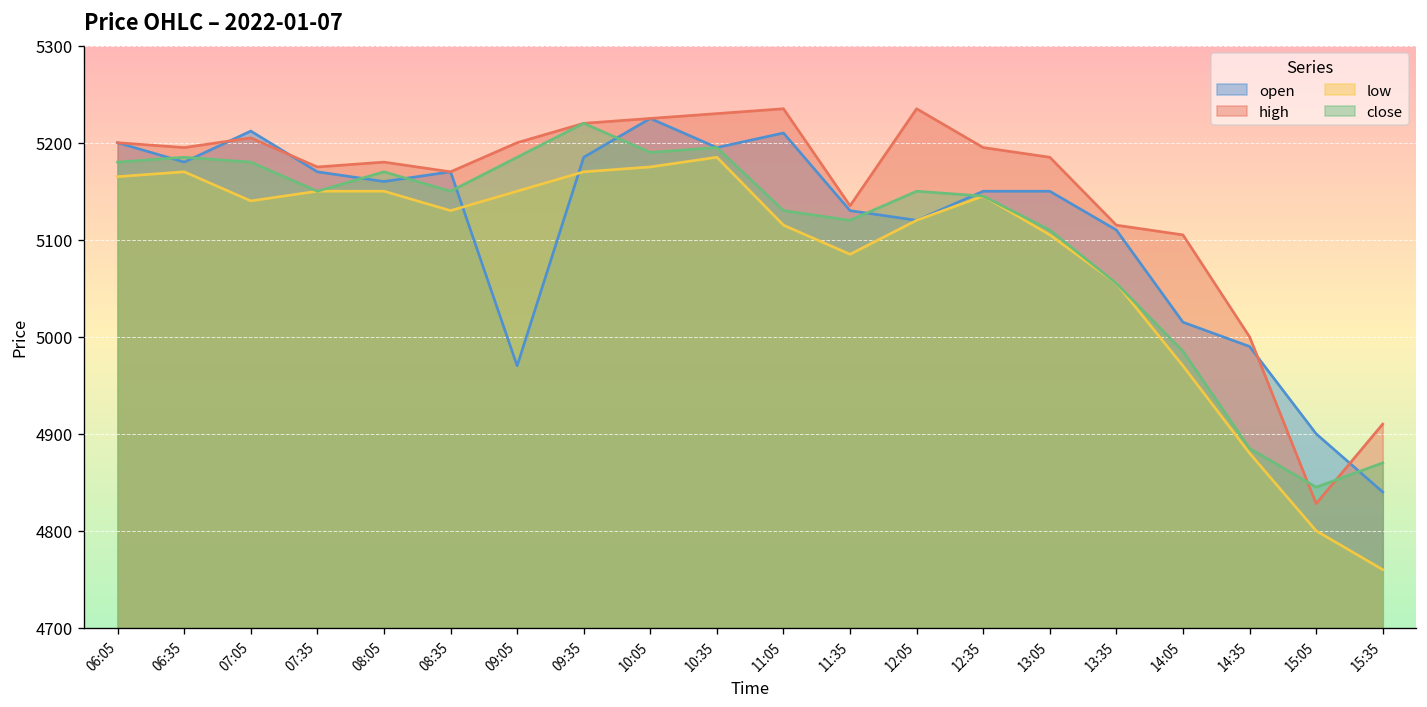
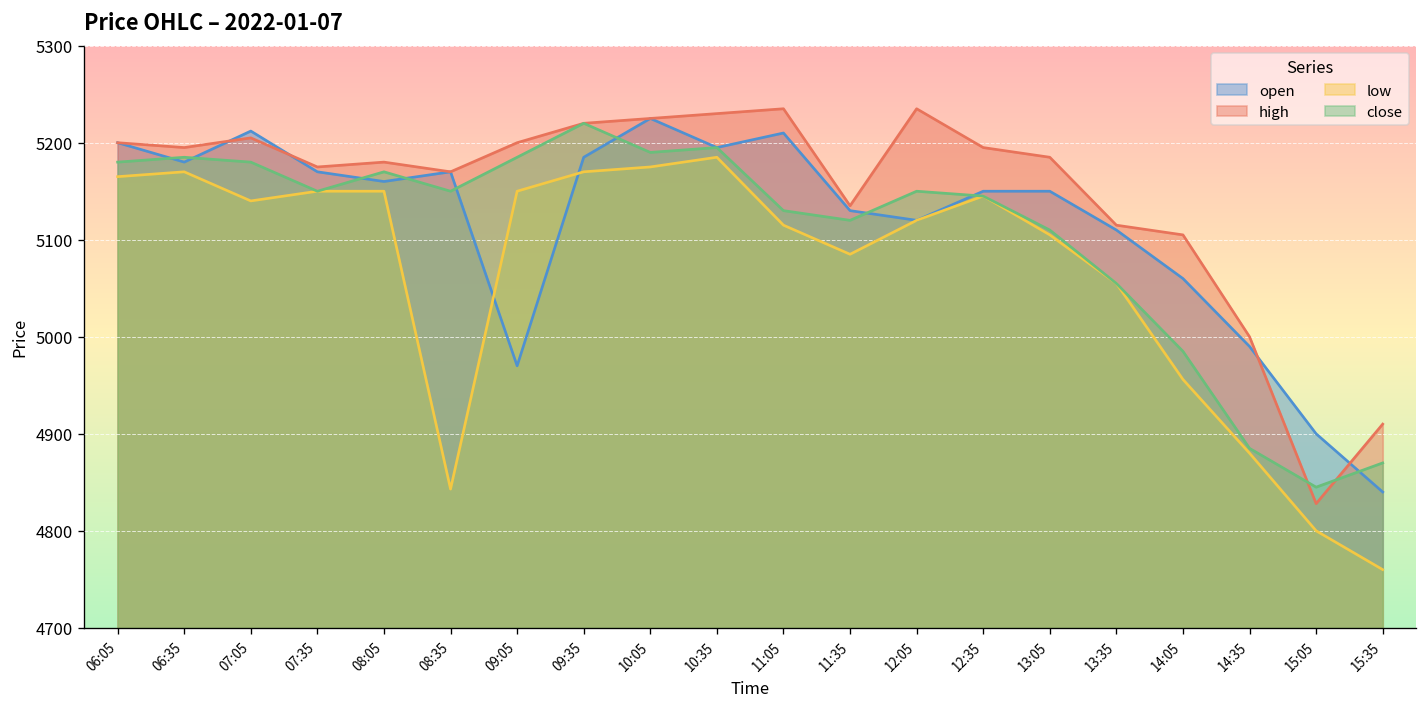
  {
    "open": {
      "06:35": 5180,
      "07:05": 5210,
      "07:35": 5170,
      "08:05": 5160,
      "09:05": 4970,
      "09:35": 5190,
      "11:05": 5210,
      "11:35": 5130,
      "12:35": 5150,
      "13:05": 5150,
      "13:35": 5110,
-     "14:05": 5020,
+     "14:05": 5060,
      "14:35": 4990,
      "15:05": 4900,
      "15:35": 4840
    },
    "high": {
      "06:35": 5200,
      "07:05": 5210,
      "07:35": 5180,
      "08:05": 5180,
      "09:05": 5200,
      "10:35": 5230,
      "11:05": 5240,
      "11:35": 5140,
      "12:05": 5240,
      "12:35": 5200,
      "13:05": 5190,
      "13:35": 5120,
      "14:05": 5110,
      "14:35": 5000,
      "15:05": 4830,
      "15:35": 4910
    },
    "low": {
      "06:05": 5170,
      "06:35": 5170,
      "07:05": 5140,
      "08:05": 5150,
-     "08:35": 5130,
+     "08:35": 4840,
      "09:05": 5150,
      "09:35": 5170,
      "10:05": 5180,
      "10:35": 5190,
      "11:05": 5120,
      "11:35": 5090,
      "13:05": 5110,
-     "14:05": 4970,
+     "14:05": 4960,
      "14:35": 4880,
      "15:05": 4800,
      "15:35": 4760
    },
    "close": {
      "06:05": 5180,
      "06:35": 5190,
      "07:05": 5180,
      "08:05": 5170,
      "08:35": 5150,
      "09:05": 5190,
      "10:05": 5190,
      "11:05": 5130,
      "11:35": 5120,
      "12:05": 5150,
      "13:05": 5110,
      "14:05": 4990,
      "14:35": 4890,
      "15:05": 4850,
      "15:35": 4870
    }
  }
